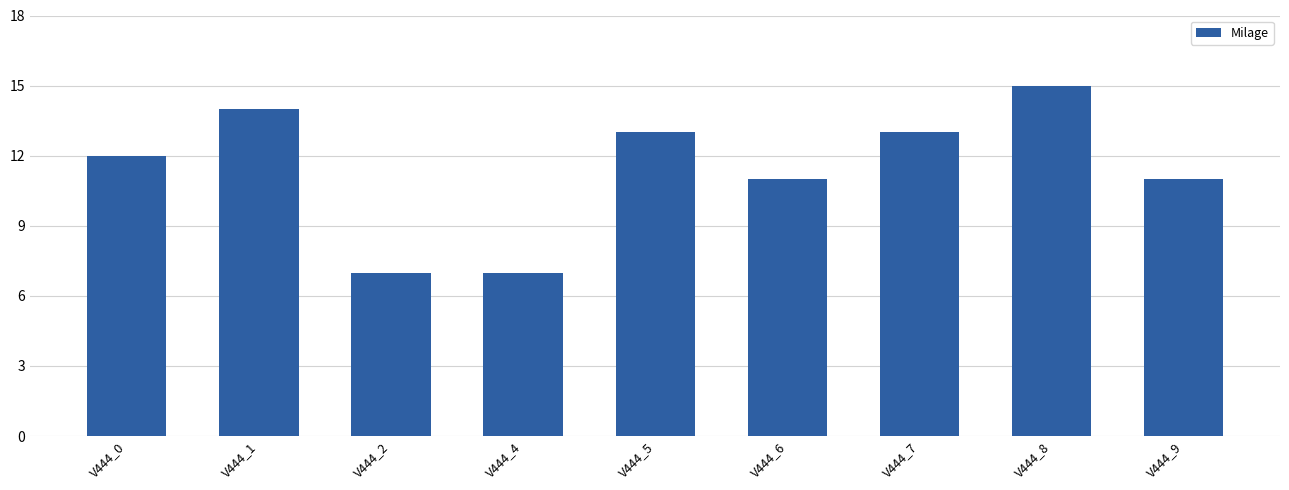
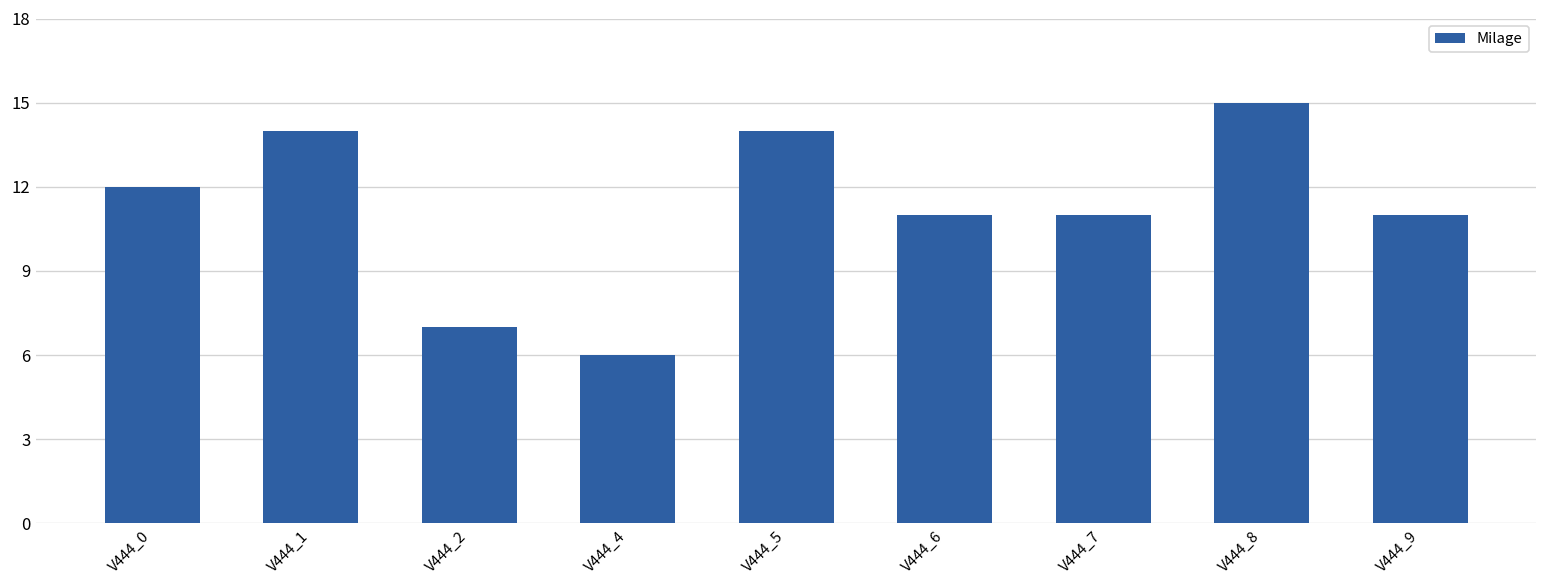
  {
    "V444_0": 12,
    "V444_1": 14,
    "V444_2": 7,
-   "V444_4": 7,
-   "V444_5": 13,
+   "V444_4": 6,
+   "V444_5": 14,
    "V444_6": 11,
-   "V444_7": 13,
+   "V444_7": 11,
    "V444_8": 15,
    "V444_9": 11
  }
